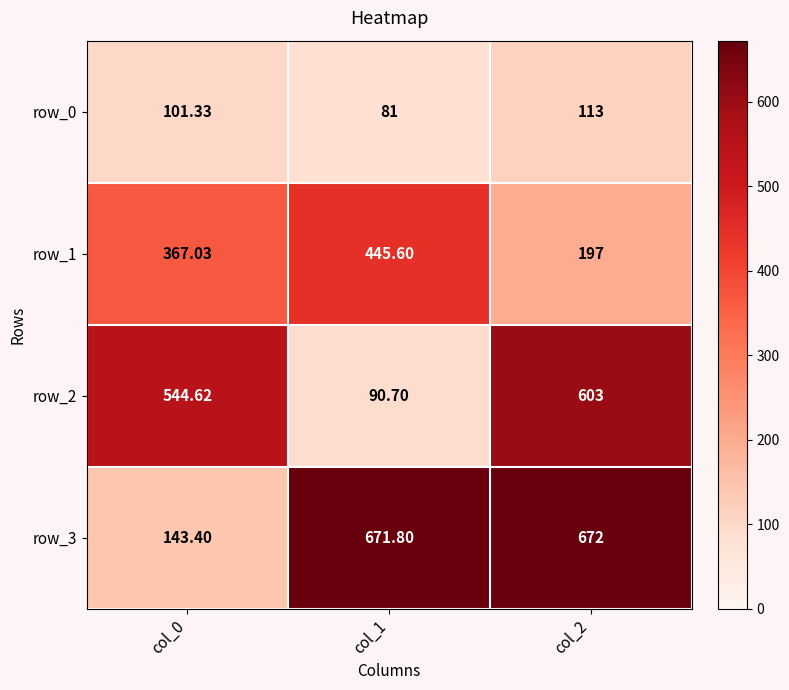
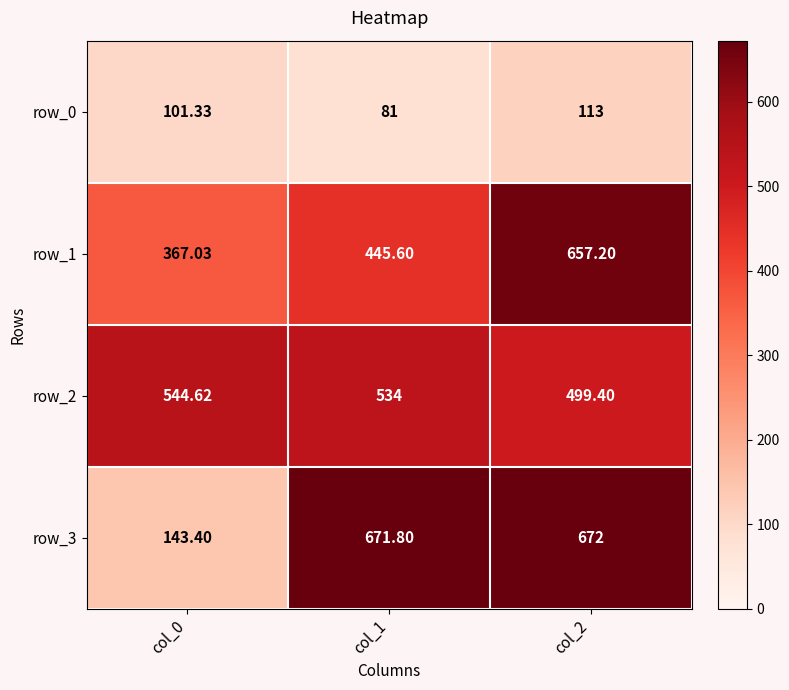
  {
    "row_0": {
      "col_0": 101.33,
      "col_1": 81,
      "col_2": 113
    },
    "row_1": {
      "col_0": 367.03,
      "col_1": 445.60,
-     "col_2": 197
+     "col_2": 657.20
    },
    "row_2": {
      "col_0": 544.62,
-     "col_1": 90.70,
-     "col_2": 603
+     "col_1": 534,
+     "col_2": 499.40
    },
    "row_3": {
      "col_0": 143.40,
      "col_1": 671.80,
      "col_2": 672
    }
  }
